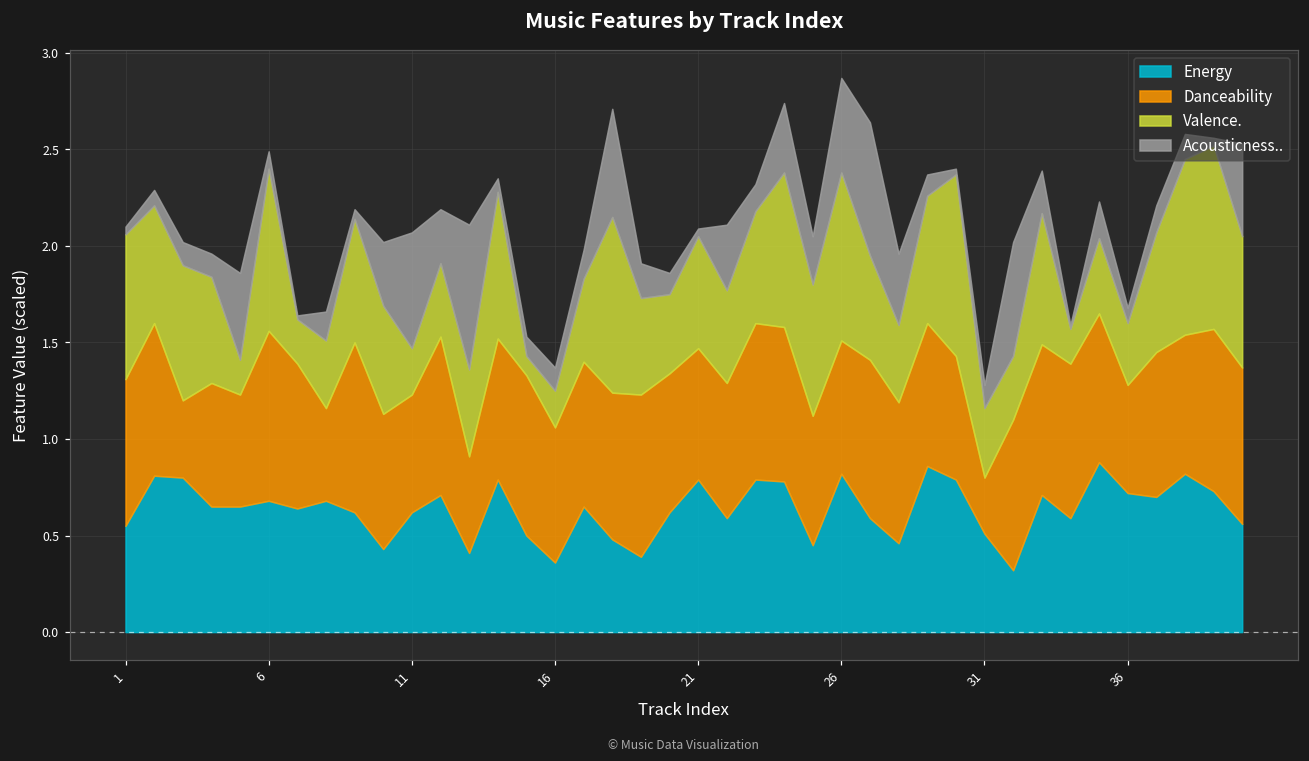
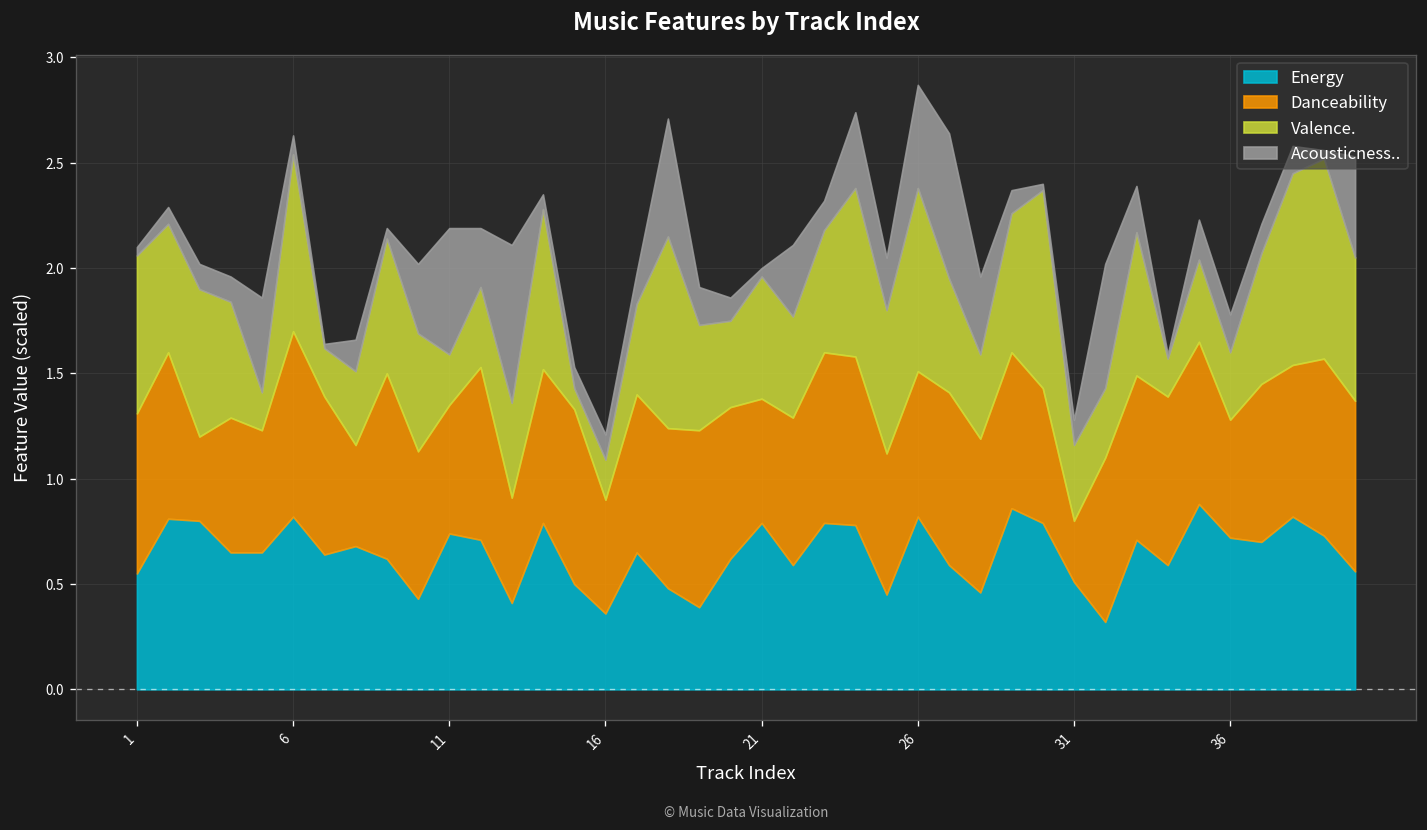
  {
    "Energy": {
      "1": 0.55,
-     "6": 0.68,
-     "11": 0.62,
+     "6": 0.82,
+     "11": 0.74,
      "16": 0.36,
      "21": 0.79,
      "26": 0.82,
      "31": 0.51,
      "36": 0.72
    },
    "Danceability": {
      "1": 0.76,
      "6": 0.88,
      "11": 0.61,
-     "16": 0.70,
-     "21": 0.68,
+     "16": 0.54,
+     "21": 0.59,
      "26": 0.69,
      "31": 0.29,
      "36": 0.56
    },
    "Valence.": {
      "1": 0.75,
      "6": 0.84,
      "11": 0.24,
      "16": 0.19,
      "21": 0.58,
      "26": 0.87,
      "31": 0.36,
      "36": 0.32
    },
    "Acousticness..": {
      "1": 0.04,
      "6": 0.09,
      "11": 0.60,
      "16": 0.12,
      "21": 0.04,
      "26": 0.49,
      "31": 0.12,
-     "36": 0.08
+     "36": 0.18
    }
  }
